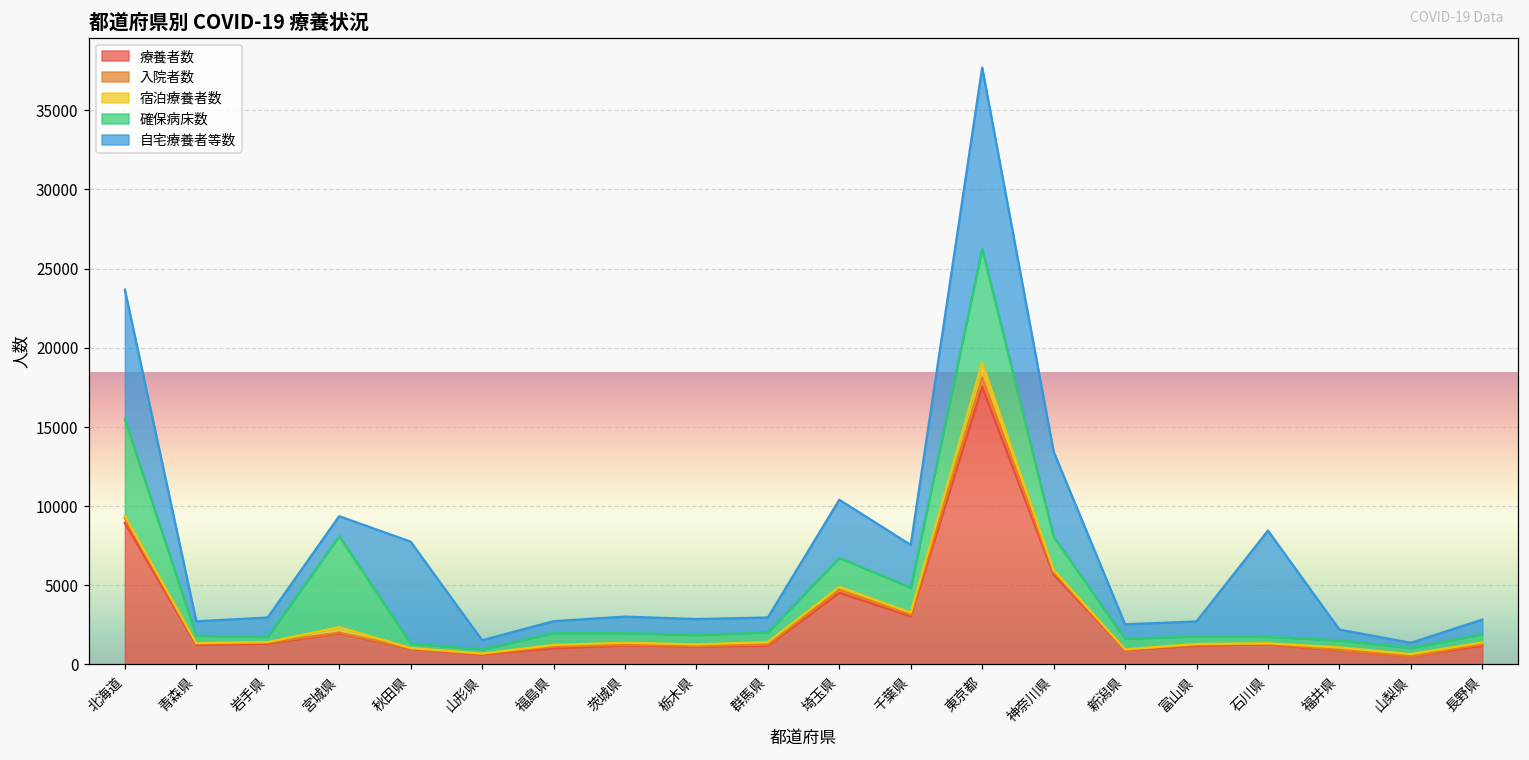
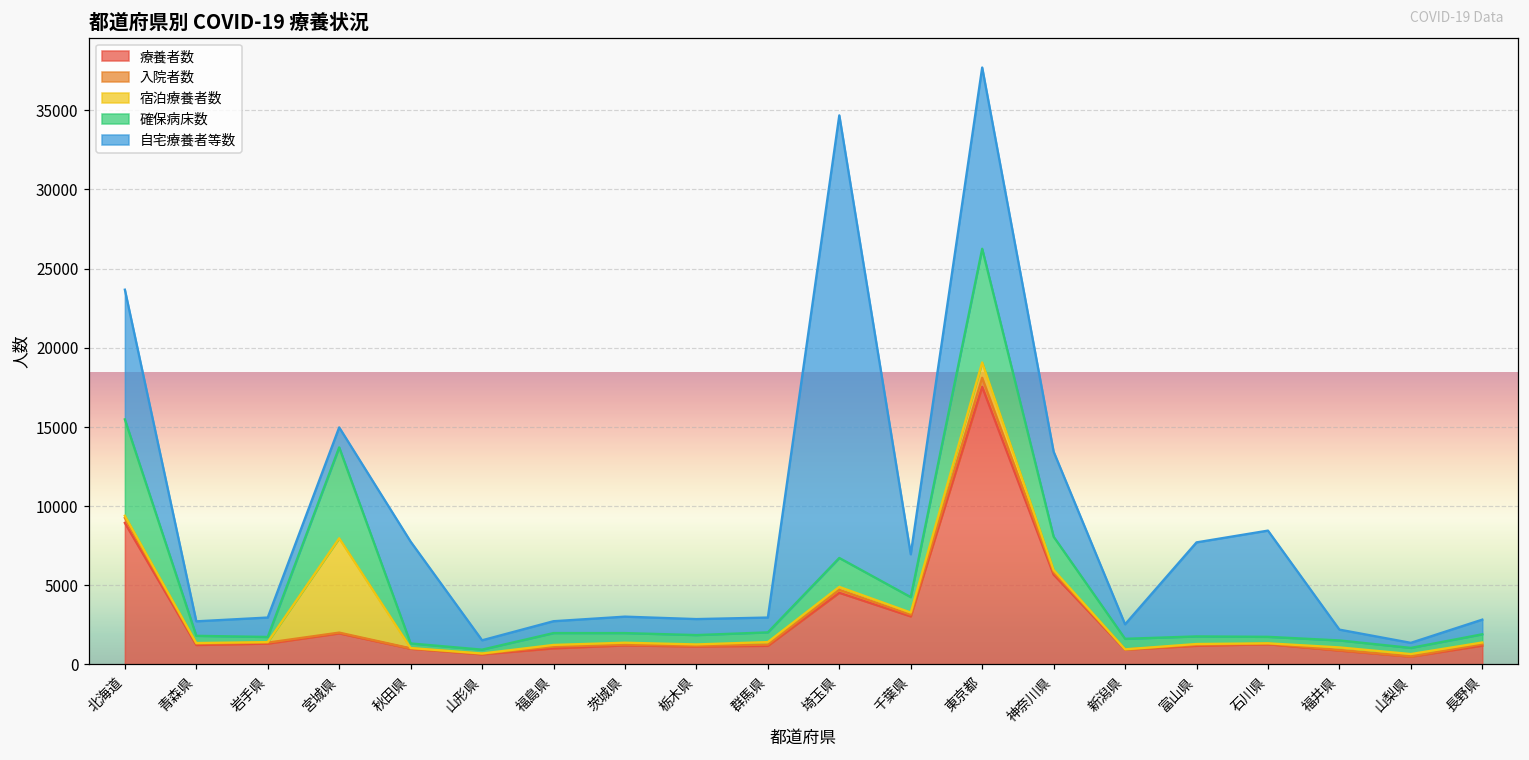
  {
    "宿泊療養者数": {
-     "宮城県": 300,
+     "宮城県": 6000,
      "埼玉県": 200,
      "東京都": 1000
    },
    "確保病床数": {
      "北海道": 6100,
      "青森県": 500,
      "岩手県": 300,
      "宮城県": 5700,
      "秋田県": 300,
      "山形県": 200,
      "福島県": 800,
      "茨城県": 600,
      "栃木県": 600,
      "群馬県": 600,
      "埼玉県": 1800,
-     "千葉県": 1600,
+     "千葉県": 1000,
      "東京都": 7200,
      "神奈川県": 2100,
      "新潟県": 700,
      "富山県": 500,
      "石川県": 400,
      "福井県": 400,
      "山梨県": 400,
      "長野県": 500
    },
    "自宅療養者等数": {
      "北海道": 8200,
      "青森県": 900,
      "岩手県": 1200,
      "宮城県": 1300,
      "秋田県": 6400,
      "山形県": 600,
      "福島県": 700,
      "茨城県": 1000,
      "栃木県": 1000,
      "群馬県": 900,
-     "埼玉県": 3700,
+     "埼玉県": 28000,
      "千葉県": 2700,
      "東京都": 11400,
      "神奈川県": 5400,
      "新潟県": 900,
-     "富山県": 900,
+     "富山県": 5900,
      "石川県": 6700,
      "福井県": 700,
      "山梨県": 300,
      "長野県": 900
    }
  }
